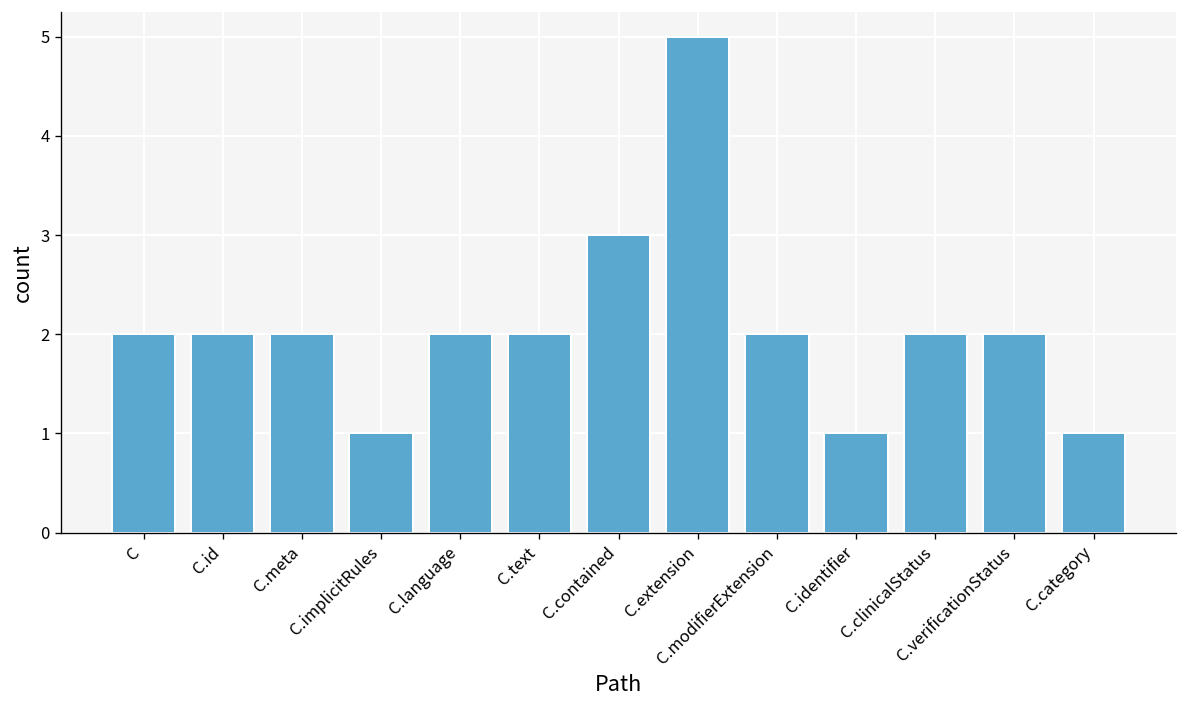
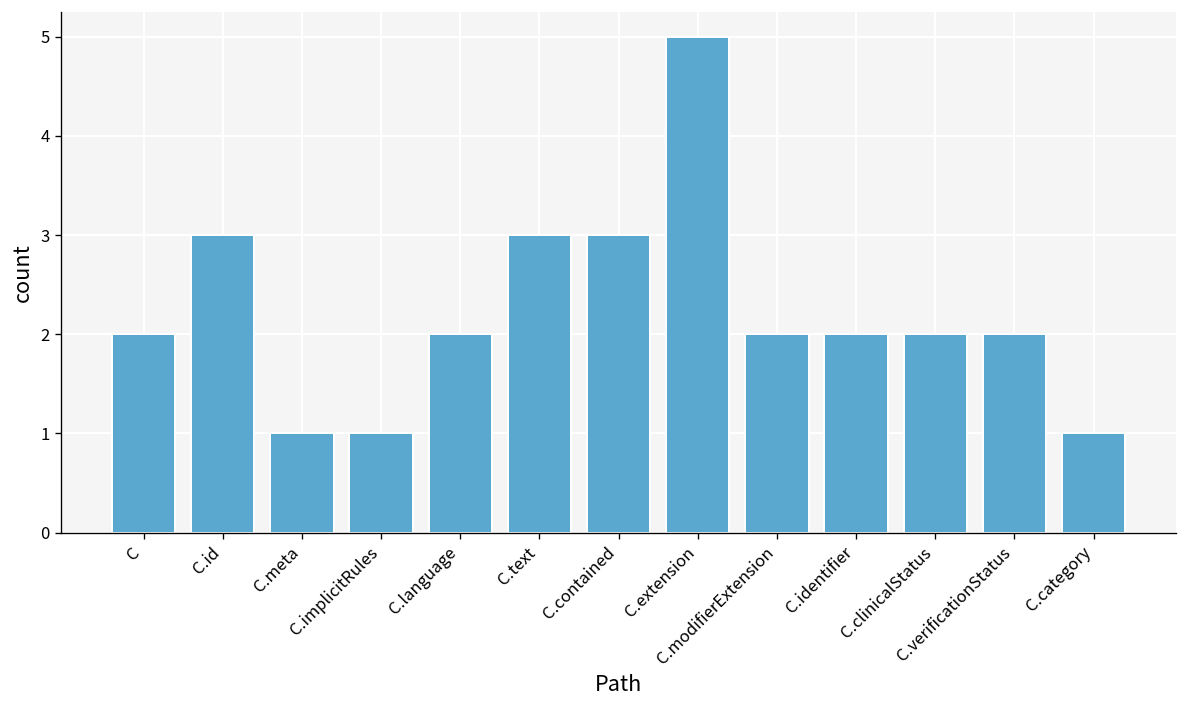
  {
    "C": 2,
-   "C.id": 2,
-   "C.meta": 2,
+   "C.id": 3,
+   "C.meta": 1,
    "C.implicitRules": 1,
    "C.language": 2,
-   "C.text": 2,
+   "C.text": 3,
    "C.contained": 3,
    "C.extension": 5,
    "C.modifierExtension": 2,
-   "C.identifier": 1,
+   "C.identifier": 2,
    "C.clinicalStatus": 2,
    "C.verificationStatus": 2,
    "C.category": 1
  }
